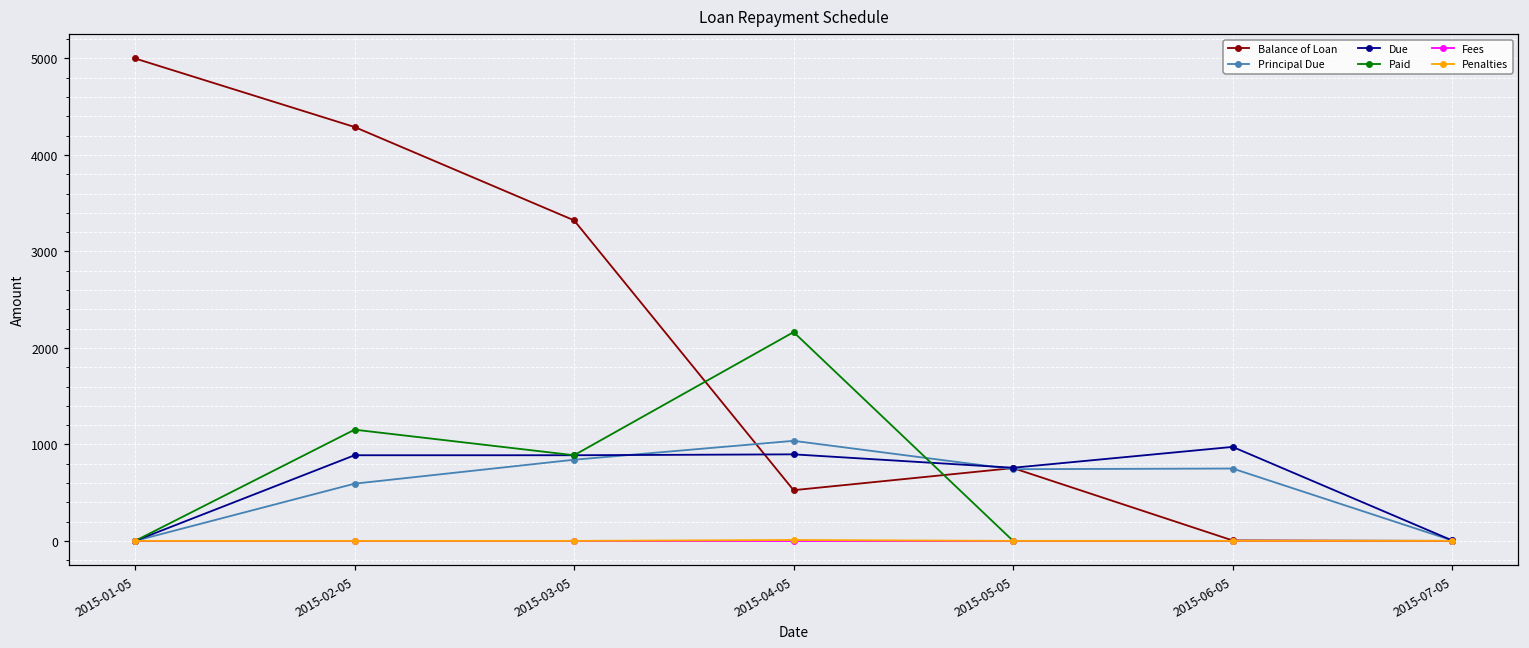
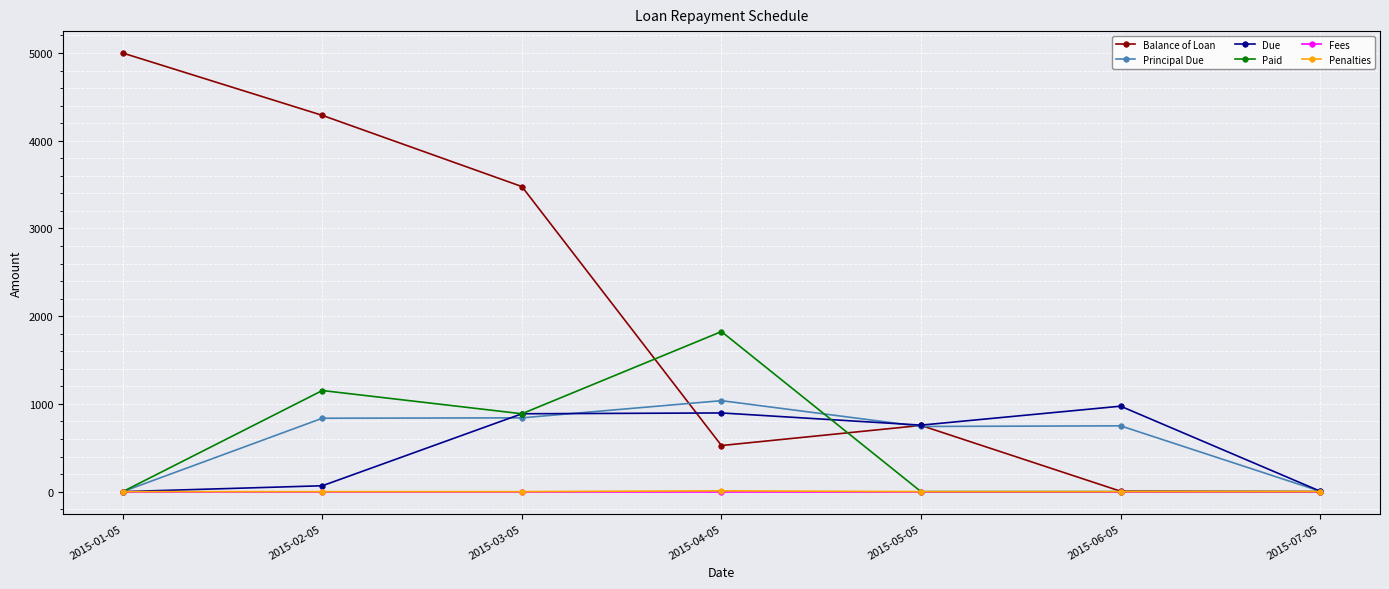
  {
    "Balance of Loan": {
      "2015-01-05": 5000,
      "2015-02-05": 4300,
-     "2015-03-05": 3300,
+     "2015-03-05": 3500,
      "2015-04-05": 500
    },
    "Principal Due": {
-     "2015-02-05": 600,
+     "2015-02-05": 800,
      "2015-03-05": 800,
      "2015-04-05": 1000,
      "2015-06-05": 700
    },
    "Due": {
-     "2015-02-05": 900,
+     "2015-02-05": 100,
      "2015-04-05": 900,
      "2015-06-05": 1000
    },
    "Paid": {
      "2015-02-05": 1200,
-     "2015-04-05": 2200
+     "2015-04-05": 1800
    }
  }
